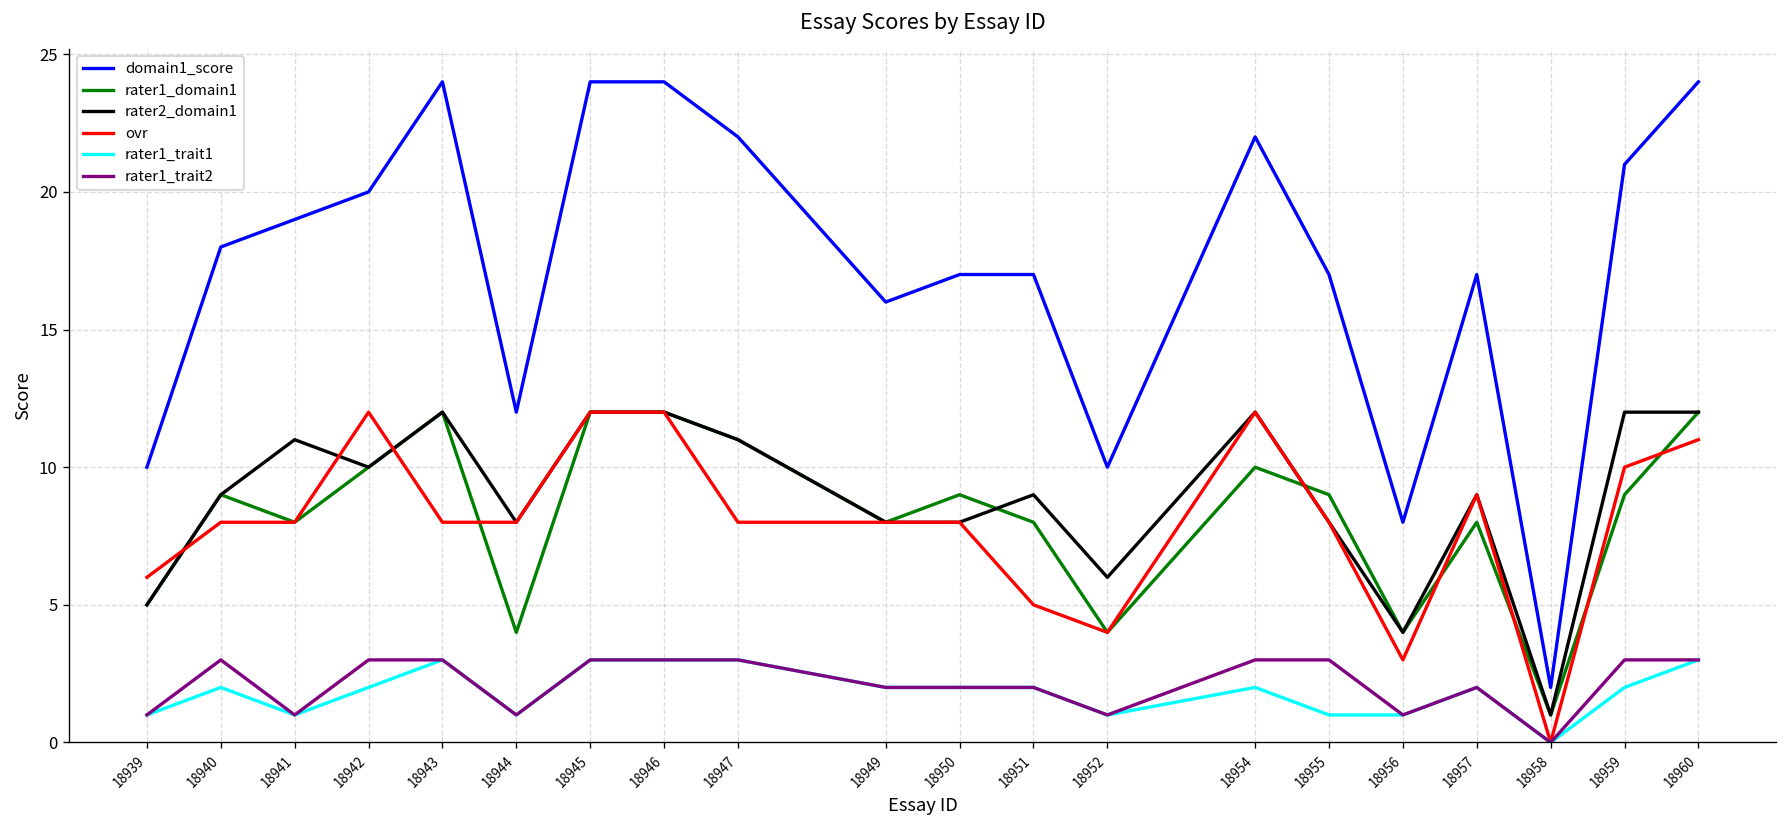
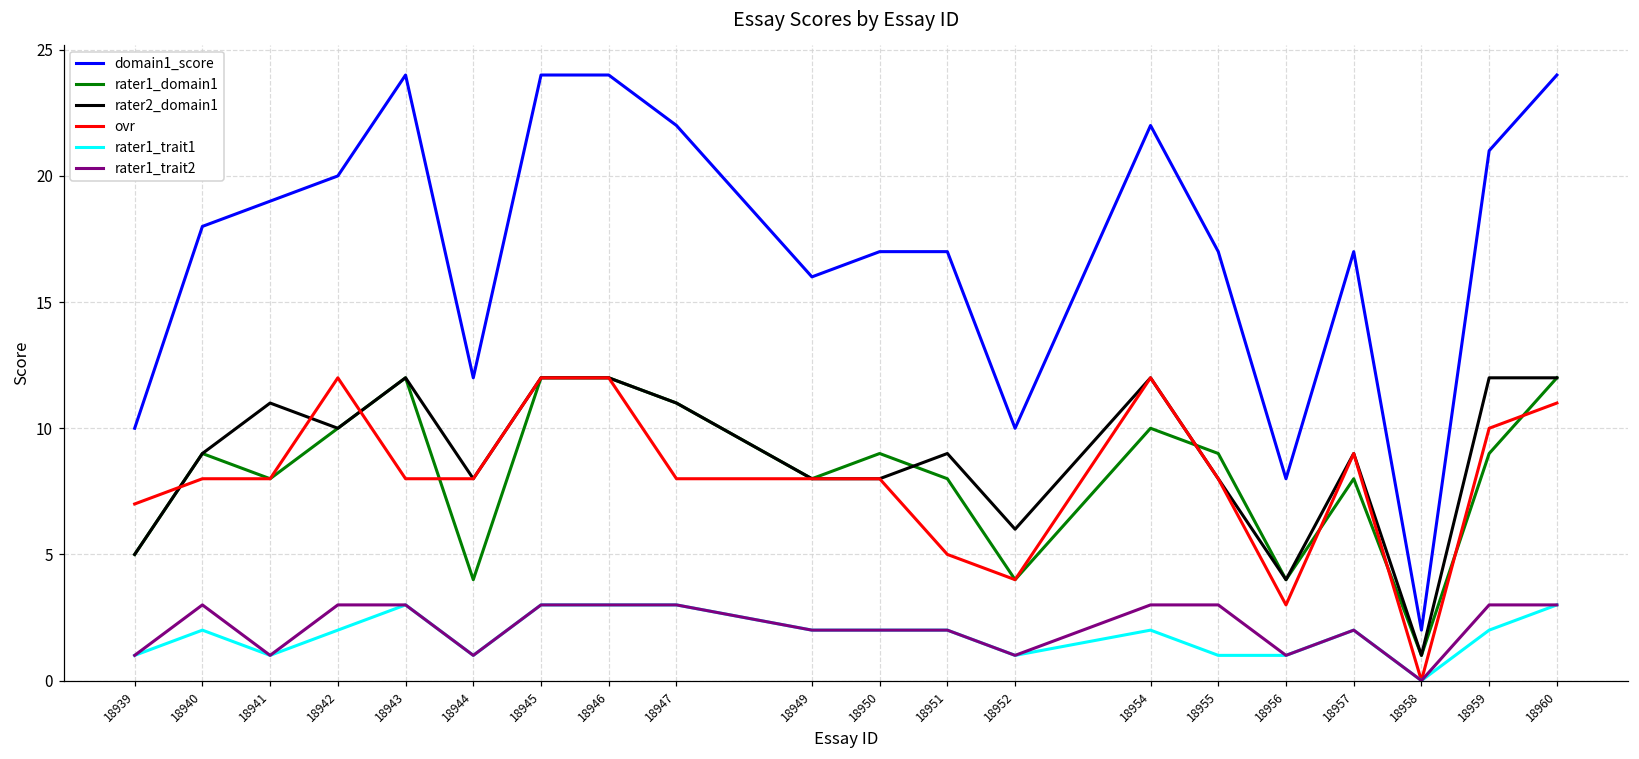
  {
    "domain1_score": {
      "18939": 10,
      "18940": 18,
      "18941": 19,
      "18942": 20,
      "18943": 24,
      "18944": 12,
      "18945": 24,
      "18946": 24,
      "18947": 22,
      "18949": 16,
      "18950": 17,
      "18951": 17,
      "18952": 10,
      "18954": 22,
      "18955": 17,
      "18956": 8,
      "18957": 17,
      "18958": 2,
      "18959": 21,
      "18960": 24
    },
    "rater1_domain1": {
      "18944": 4,
      "18950": 9,
      "18951": 8,
      "18954": 10,
      "18955": 9,
      "18957": 8,
      "18959": 9
    },
    "rater2_domain1": {
      "18941": 11,
      "18951": 9,
      "18952": 6,
      "18959": 12
    },
    "ovr": {
-     "18939": 6,
+     "18939": 7,
      "18940": 8,
      "18942": 12,
      "18943": 8,
      "18947": 8,
      "18951": 5,
      "18956": 3,
      "18959": 10,
      "18960": 11
    },
    "rater1_trait1": {
      "18940": 2,
      "18942": 2,
      "18954": 2,
      "18955": 1,
      "18959": 2
    },
    "rater1_trait2": {
      "18940": 3,
      "18942": 3,
      "18954": 3,
      "18955": 3,
      "18959": 3
    }
  }
